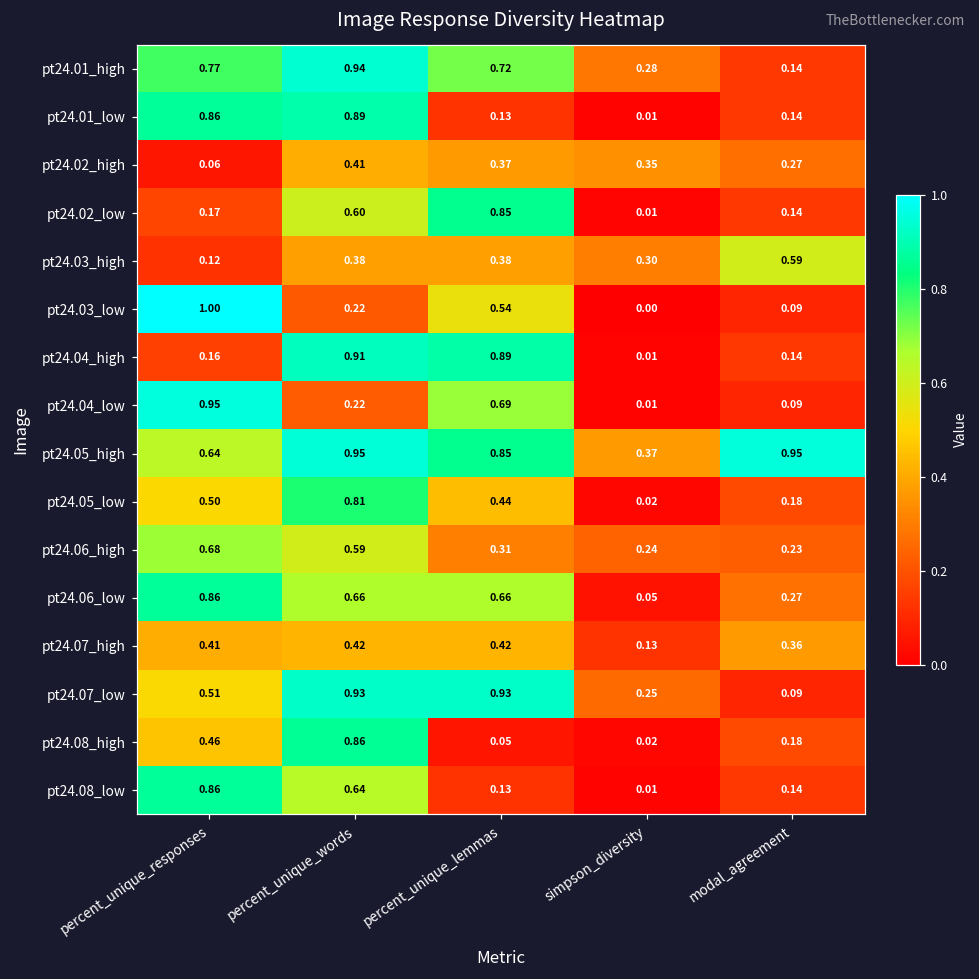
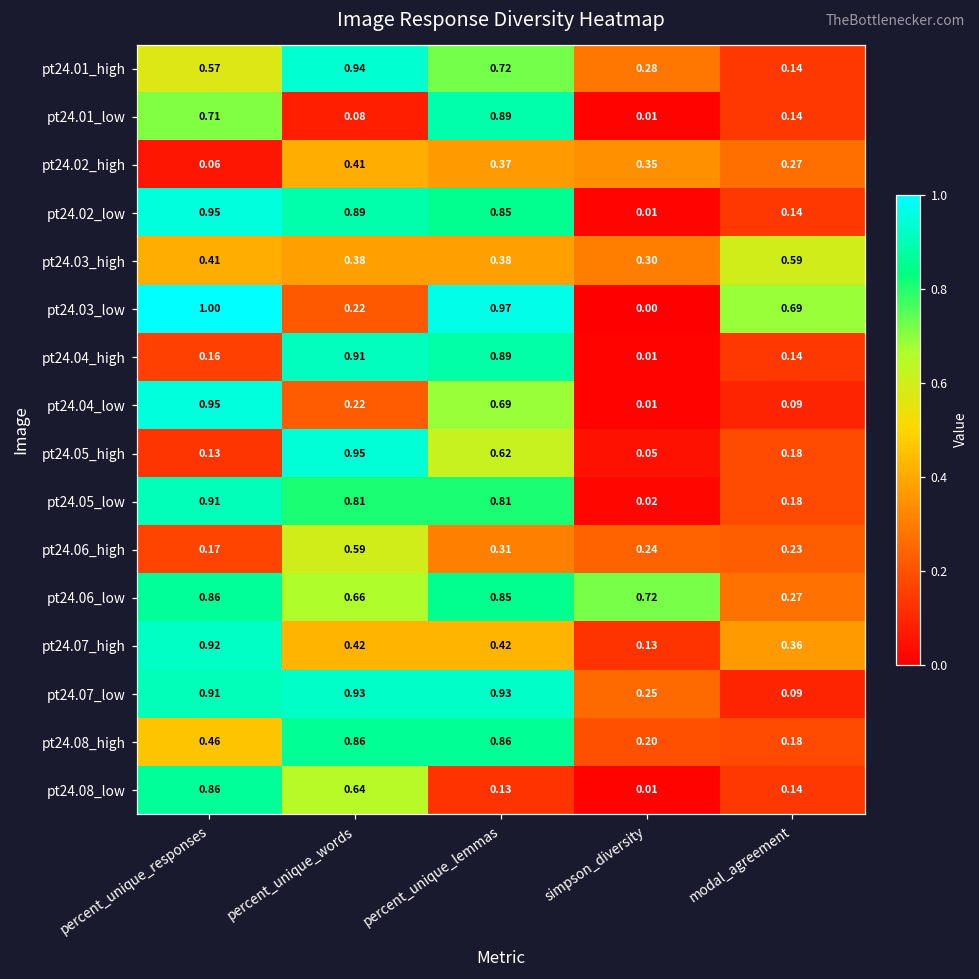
  {
    "pt24.01_high": {
-     "percent_unique_responses": 0.77,
+     "percent_unique_responses": 0.57,
      "percent_unique_words": 0.94,
      "percent_unique_lemmas": 0.72,
      "simpson_diversity": 0.28,
      "modal_agreement": 0.14
    },
    "pt24.01_low": {
-     "percent_unique_responses": 0.86,
-     "percent_unique_words": 0.89,
-     "percent_unique_lemmas": 0.13,
+     "percent_unique_responses": 0.71,
+     "percent_unique_words": 0.08,
+     "percent_unique_lemmas": 0.89,
      "simpson_diversity": 0.01,
      "modal_agreement": 0.14
    },
    "pt24.02_high": {
      "percent_unique_responses": 0.06,
      "percent_unique_words": 0.41,
      "percent_unique_lemmas": 0.37,
      "simpson_diversity": 0.35,
      "modal_agreement": 0.27
    },
    "pt24.02_low": {
-     "percent_unique_responses": 0.17,
-     "percent_unique_words": 0.60,
+     "percent_unique_responses": 0.95,
+     "percent_unique_words": 0.89,
      "percent_unique_lemmas": 0.85,
      "simpson_diversity": 0.01,
      "modal_agreement": 0.14
    },
    "pt24.03_high": {
-     "percent_unique_responses": 0.12,
+     "percent_unique_responses": 0.41,
      "percent_unique_words": 0.38,
      "percent_unique_lemmas": 0.38,
      "simpson_diversity": 0.30,
      "modal_agreement": 0.59
    },
    "pt24.03_low": {
      "percent_unique_responses": 1.00,
      "percent_unique_words": 0.22,
-     "percent_unique_lemmas": 0.54,
+     "percent_unique_lemmas": 0.97,
      "simpson_diversity": 0.00,
-     "modal_agreement": 0.09
+     "modal_agreement": 0.69
    },
    "pt24.04_high": {
      "percent_unique_responses": 0.16,
      "percent_unique_words": 0.91,
      "percent_unique_lemmas": 0.89,
      "simpson_diversity": 0.01,
      "modal_agreement": 0.14
    },
    "pt24.04_low": {
      "percent_unique_responses": 0.95,
      "percent_unique_words": 0.22,
      "percent_unique_lemmas": 0.69,
      "simpson_diversity": 0.01,
      "modal_agreement": 0.09
    },
    "pt24.05_high": {
-     "percent_unique_responses": 0.64,
+     "percent_unique_responses": 0.13,
      "percent_unique_words": 0.95,
-     "percent_unique_lemmas": 0.85,
-     "simpson_diversity": 0.37,
-     "modal_agreement": 0.95
+     "percent_unique_lemmas": 0.62,
+     "simpson_diversity": 0.05,
+     "modal_agreement": 0.18
    },
    "pt24.05_low": {
-     "percent_unique_responses": 0.50,
+     "percent_unique_responses": 0.91,
      "percent_unique_words": 0.81,
-     "percent_unique_lemmas": 0.44,
+     "percent_unique_lemmas": 0.81,
      "simpson_diversity": 0.02,
      "modal_agreement": 0.18
    },
    "pt24.06_high": {
-     "percent_unique_responses": 0.68,
+     "percent_unique_responses": 0.17,
      "percent_unique_words": 0.59,
      "percent_unique_lemmas": 0.31,
      "simpson_diversity": 0.24,
      "modal_agreement": 0.23
    },
    "pt24.06_low": {
      "percent_unique_responses": 0.86,
      "percent_unique_words": 0.66,
-     "percent_unique_lemmas": 0.66,
-     "simpson_diversity": 0.05,
+     "percent_unique_lemmas": 0.85,
+     "simpson_diversity": 0.72,
      "modal_agreement": 0.27
    },
    "pt24.07_high": {
-     "percent_unique_responses": 0.41,
+     "percent_unique_responses": 0.92,
      "percent_unique_words": 0.42,
      "percent_unique_lemmas": 0.42,
      "simpson_diversity": 0.13,
      "modal_agreement": 0.36
    },
    "pt24.07_low": {
-     "percent_unique_responses": 0.51,
+     "percent_unique_responses": 0.91,
      "percent_unique_words": 0.93,
      "percent_unique_lemmas": 0.93,
      "simpson_diversity": 0.25,
      "modal_agreement": 0.09
    },
    "pt24.08_high": {
      "percent_unique_responses": 0.46,
      "percent_unique_words": 0.86,
-     "percent_unique_lemmas": 0.05,
-     "simpson_diversity": 0.02,
+     "percent_unique_lemmas": 0.86,
+     "simpson_diversity": 0.20,
      "modal_agreement": 0.18
    },
    "pt24.08_low": {
      "percent_unique_responses": 0.86,
      "percent_unique_words": 0.64,
      "percent_unique_lemmas": 0.13,
      "simpson_diversity": 0.01,
      "modal_agreement": 0.14
    }
  }
